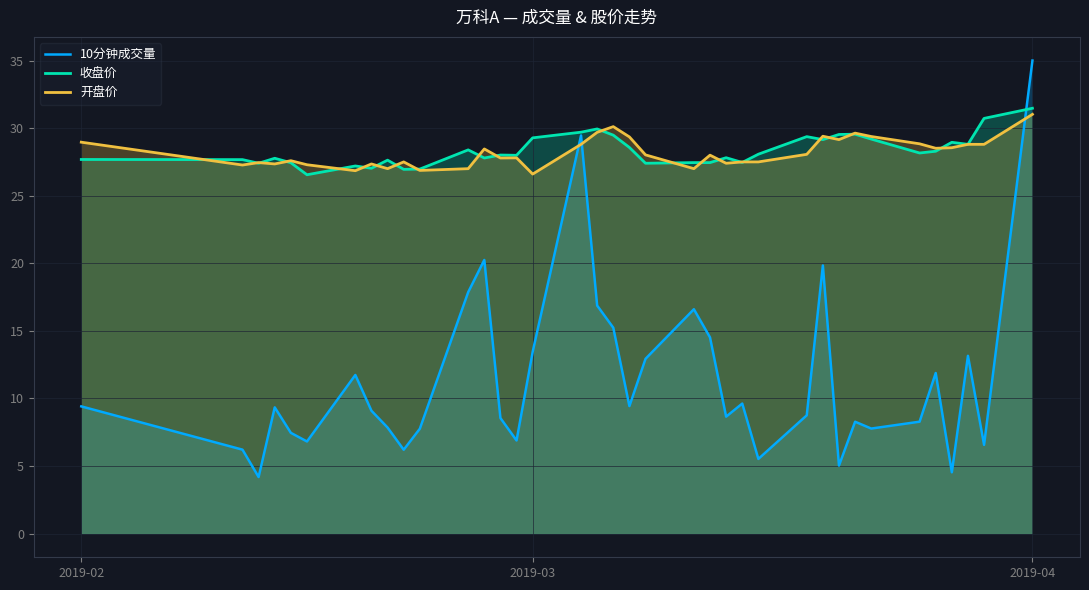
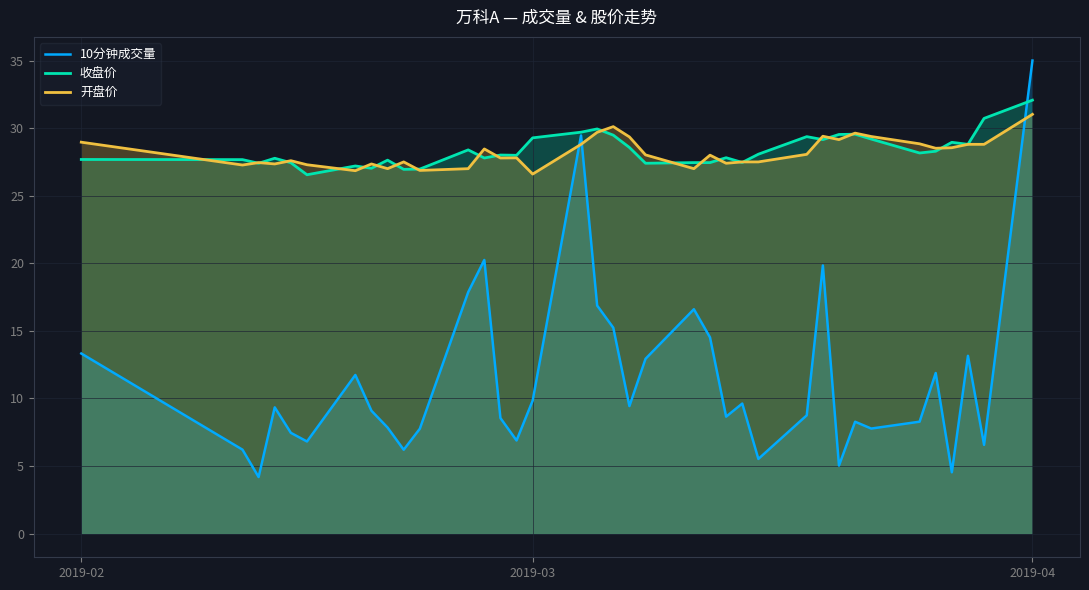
  {
    "10分钟成交量": {
-     "2019-02": 9.4,
-     "2019-03": 13.5,
+     "2019-02": 13.3,
+     "2019-03": 9.8,
      "2019-04": 35.0
    },
    "收盘价": {
      "2019-02": 27.7,
      "2019-03": 29.3,
-     "2019-04": 31.5
+     "2019-04": 32.1
    },
    "开盘价": {
      "2019-02": 29.0,
      "2019-03": 26.6,
      "2019-04": 31.0
    }
  }
